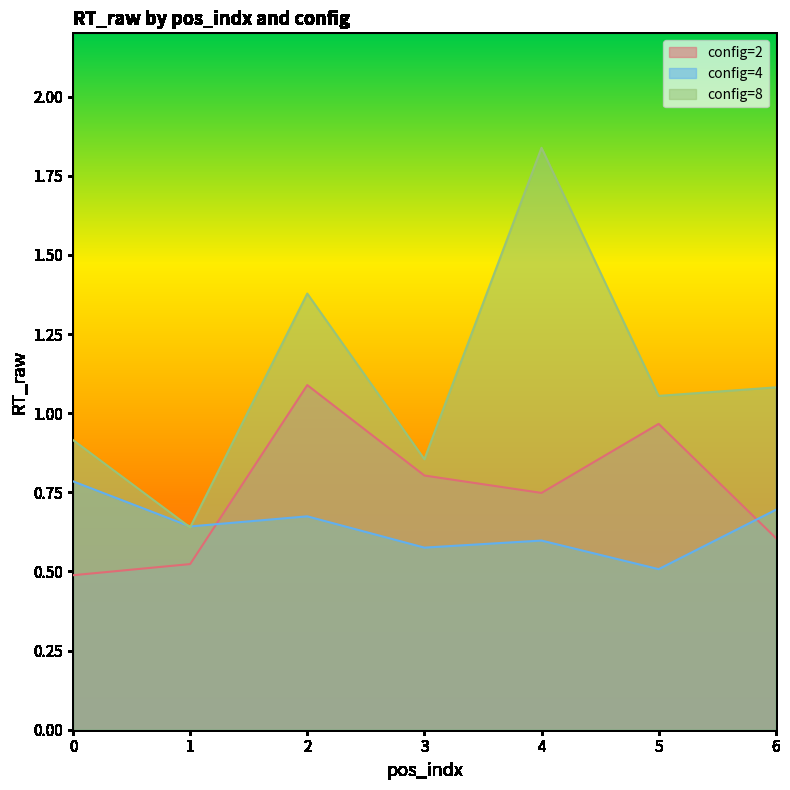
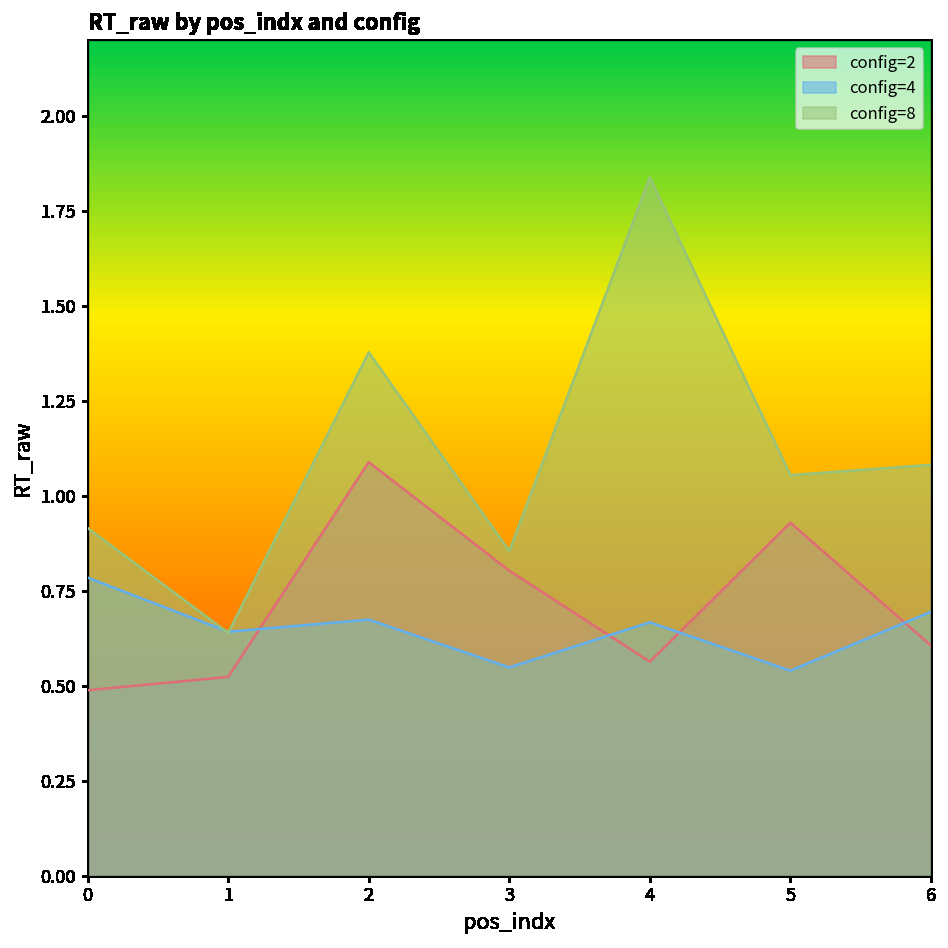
  {
    "config=2": {
      "0": 0.49,
      "1": 0.52,
      "2": 1.09,
      "3": 0.80,
-     "4": 0.75,
-     "5": 0.97,
+     "4": 0.56,
+     "5": 0.93,
      "6": 0.61
    },
    "config=4": {
      "0": 0.78,
      "2": 0.67,
-     "3": 0.58,
-     "4": 0.60,
-     "5": 0.51,
+     "3": 0.55,
+     "4": 0.67,
+     "5": 0.54,
      "6": 0.69
    },
    "config=8": {
      "0": 0.92,
      "2": 1.38,
      "3": 0.85,
      "4": 1.84,
      "5": 1.05,
      "6": 1.08
    }
  }
